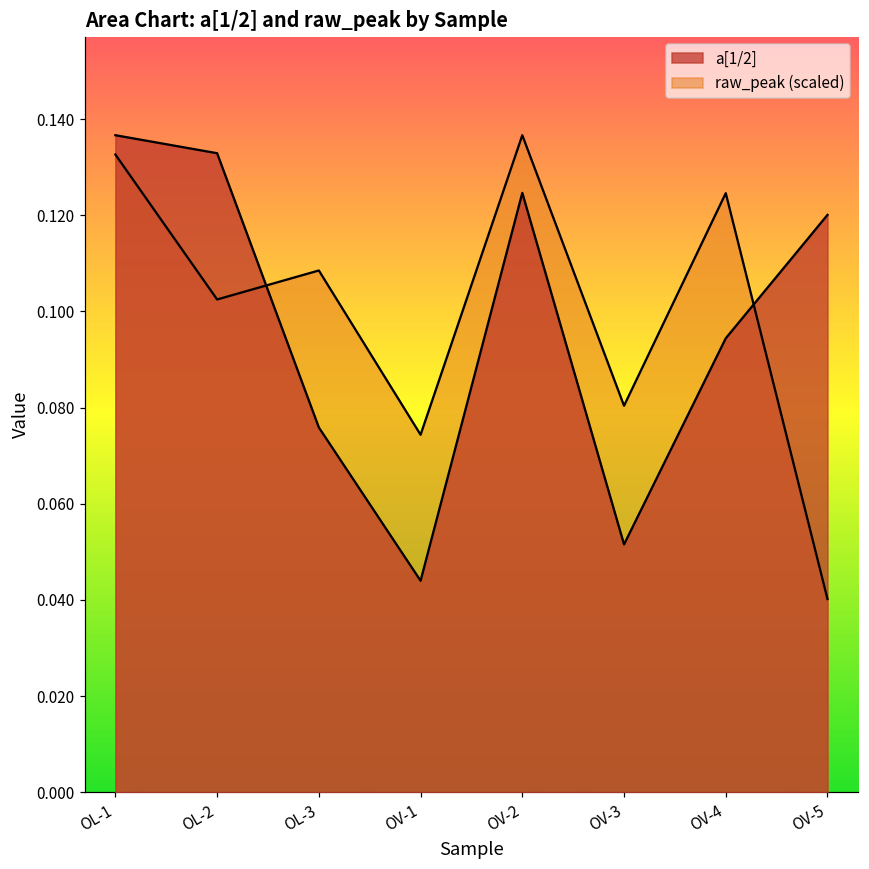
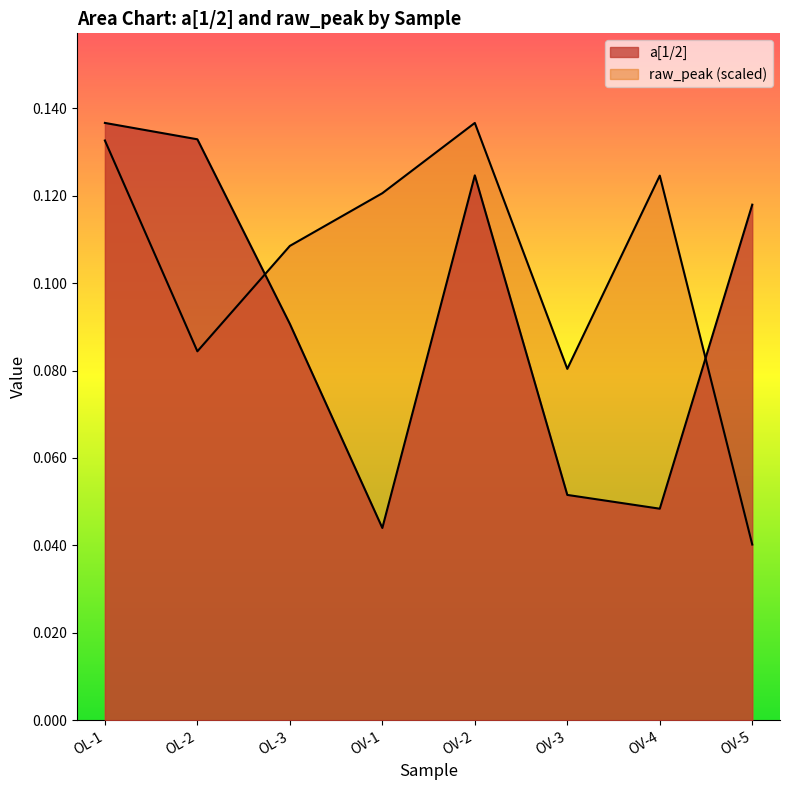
  {
    "a[1/2]": {
      "OL-1": 0.137,
      "OL-2": 0.133,
-     "OL-3": 0.076,
+     "OL-3": 0.091,
      "OV-1": 0.044,
      "OV-2": 0.125,
      "OV-3": 0.052,
-     "OV-4": 0.094,
-     "OV-5": 0.120
+     "OV-4": 0.048,
+     "OV-5": 0.118
    },
    "raw_peak (scaled)": {
      "OL-1": 0.133,
-     "OL-2": 0.102,
+     "OL-2": 0.084,
      "OL-3": 0.109,
-     "OV-1": 0.074,
+     "OV-1": 0.121,
      "OV-2": 0.137,
      "OV-3": 0.080,
      "OV-4": 0.125,
      "OV-5": 0.040
    }
  }
